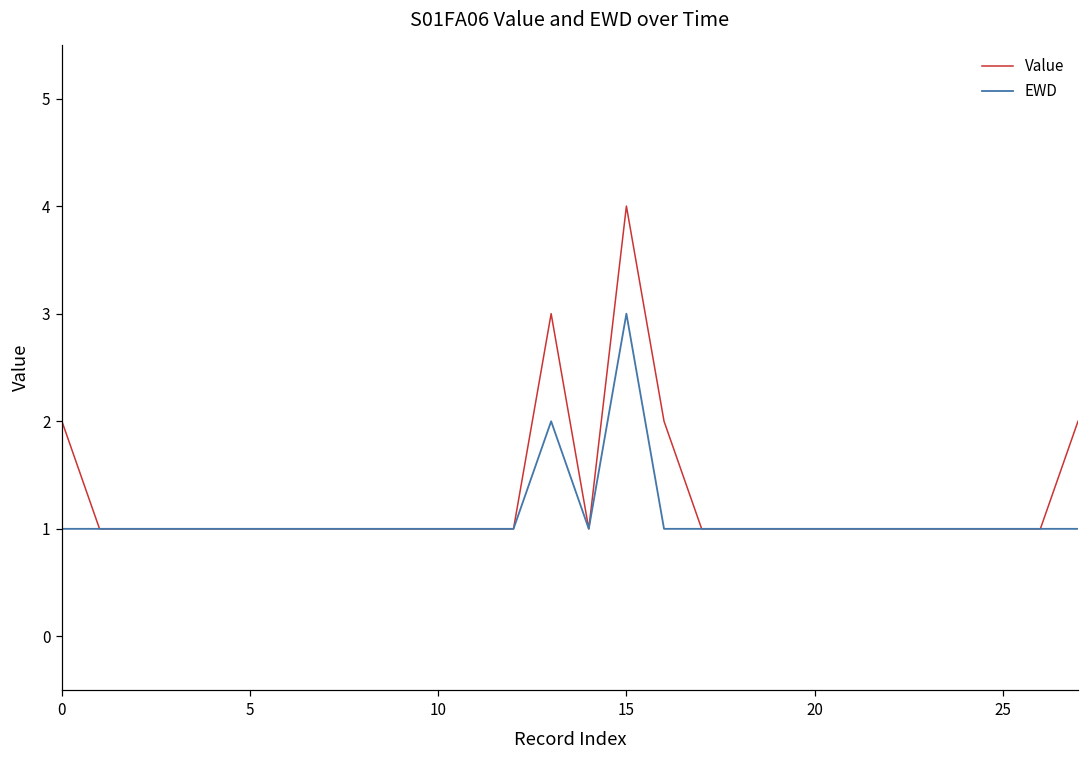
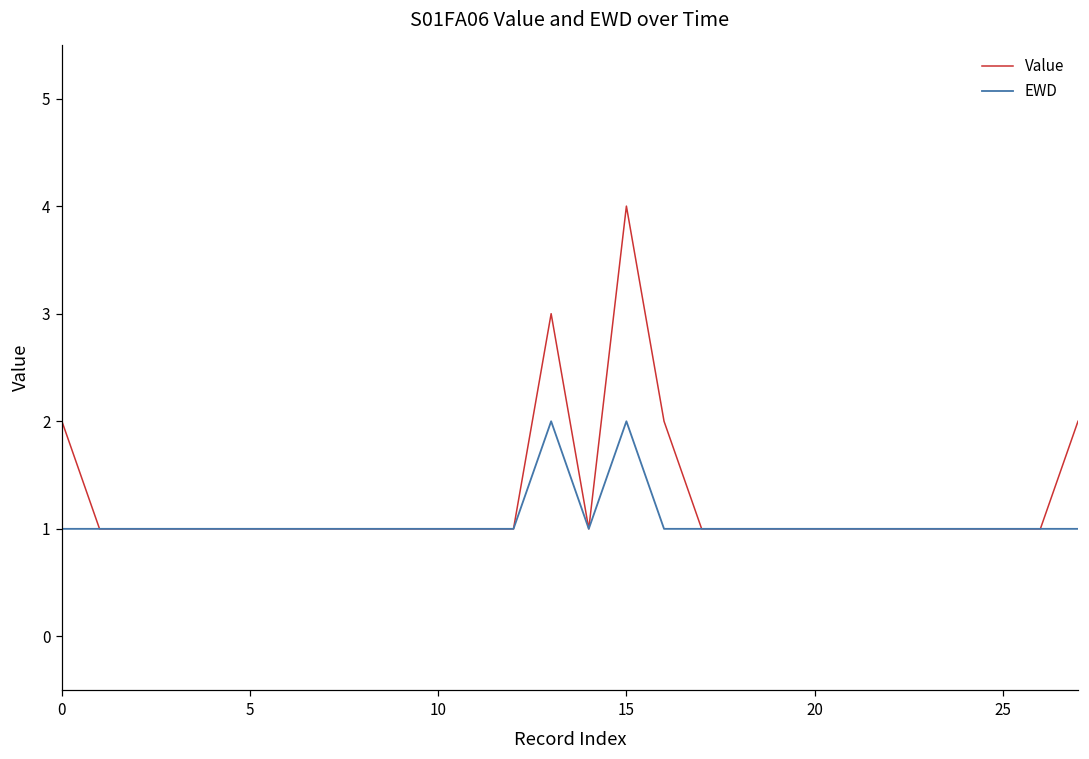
  {
    "Value": {
      "0": 2,
      "15": 4
    },
    "EWD": {
      "0": 1,
-     "15": 3
+     "15": 2
    }
  }
